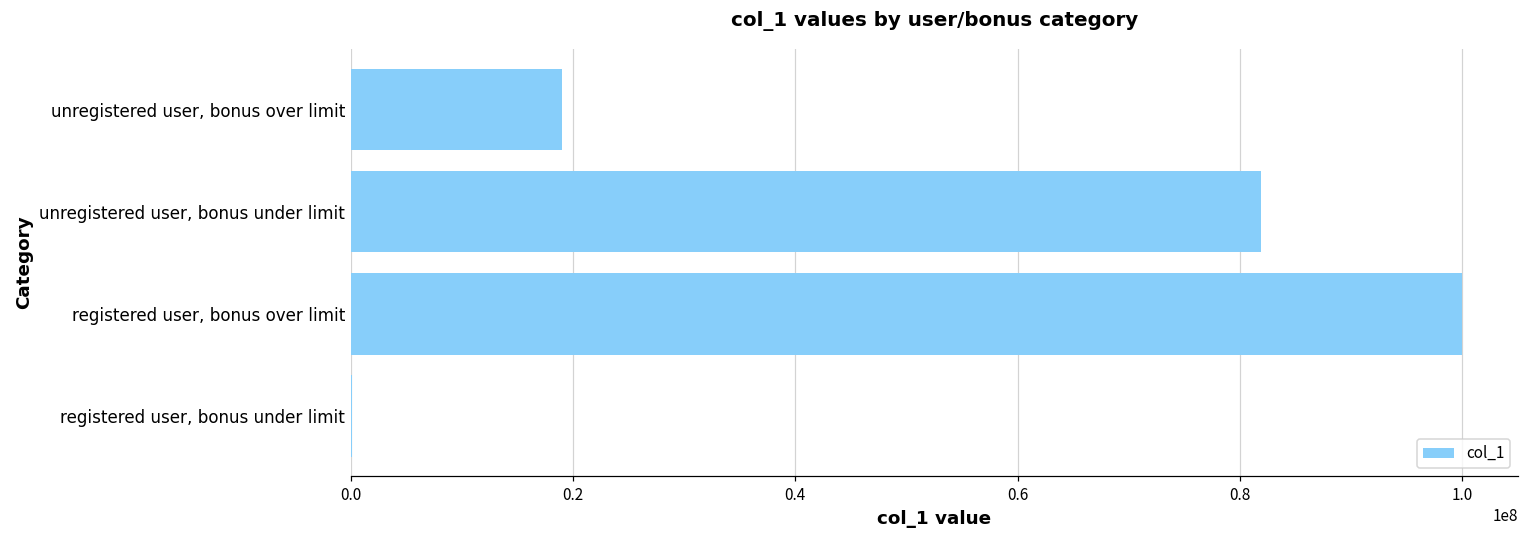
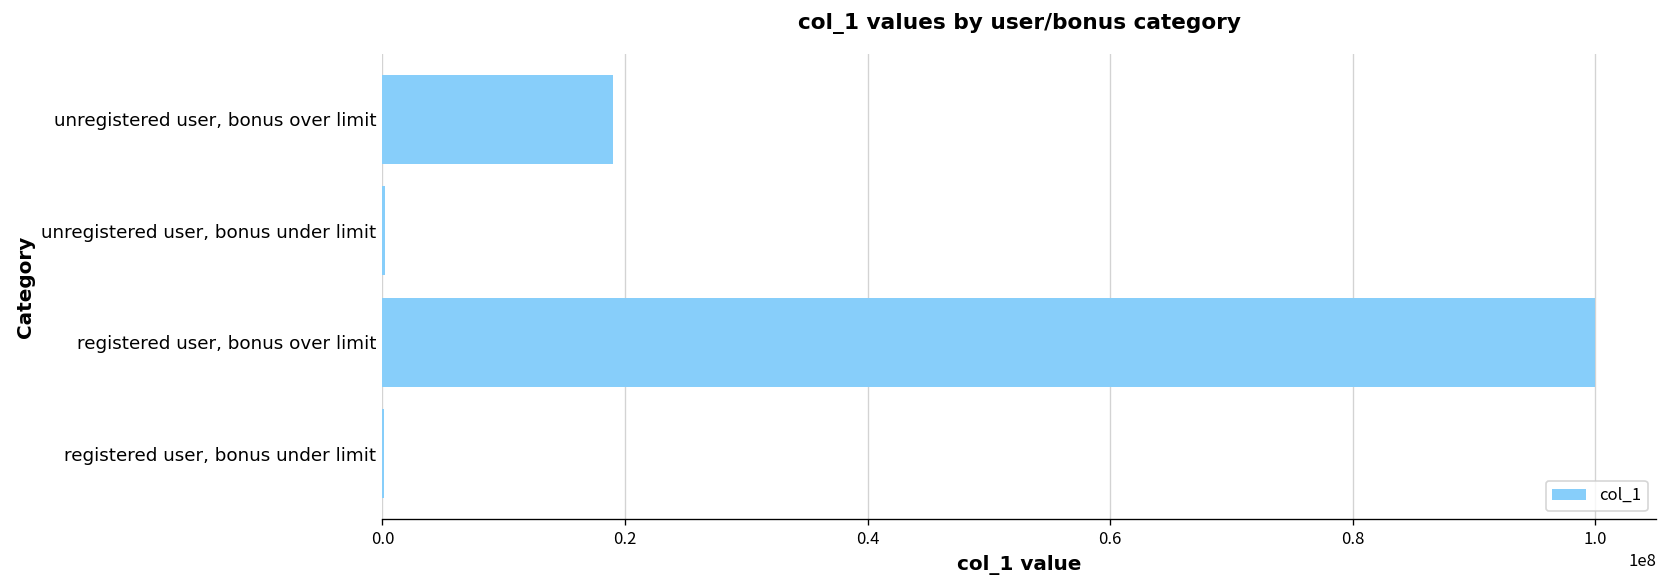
  {
    "unregistered user, bonus over limit": 19000000,
-   "unregistered user, bonus under limit": 81900000,
+   "unregistered user, bonus under limit": 200000,
    "registered user, bonus over limit": 100000000
  }
